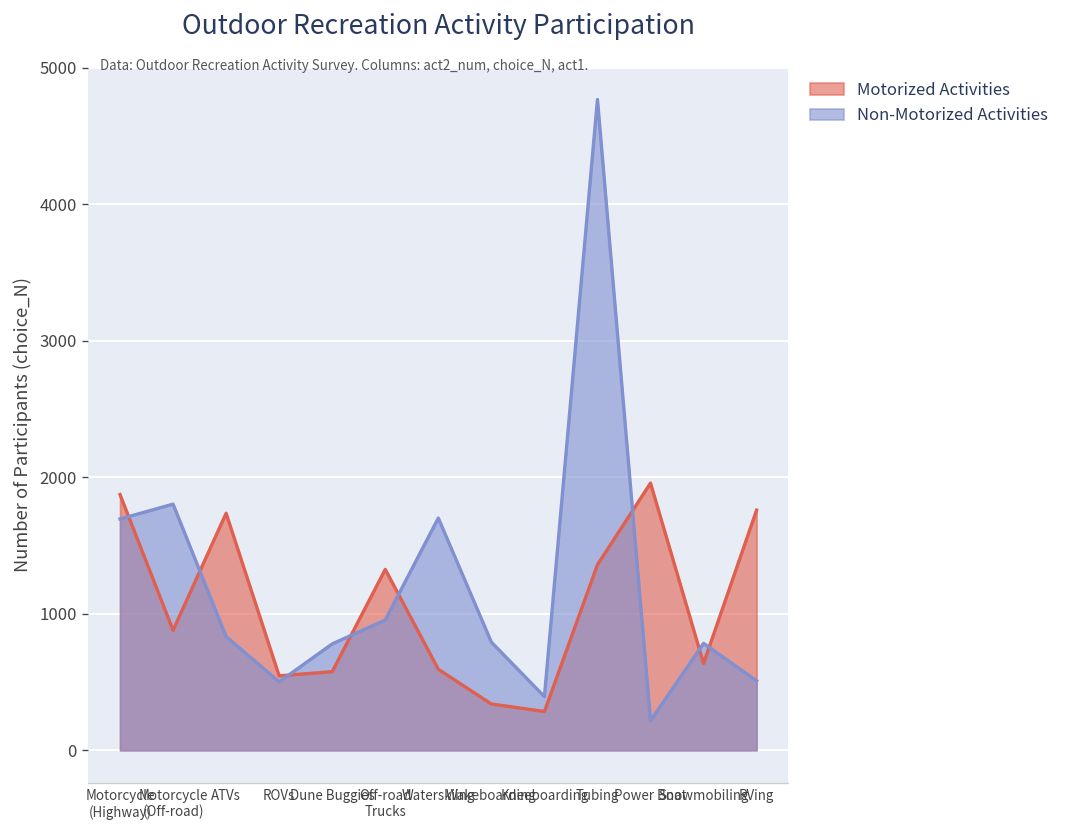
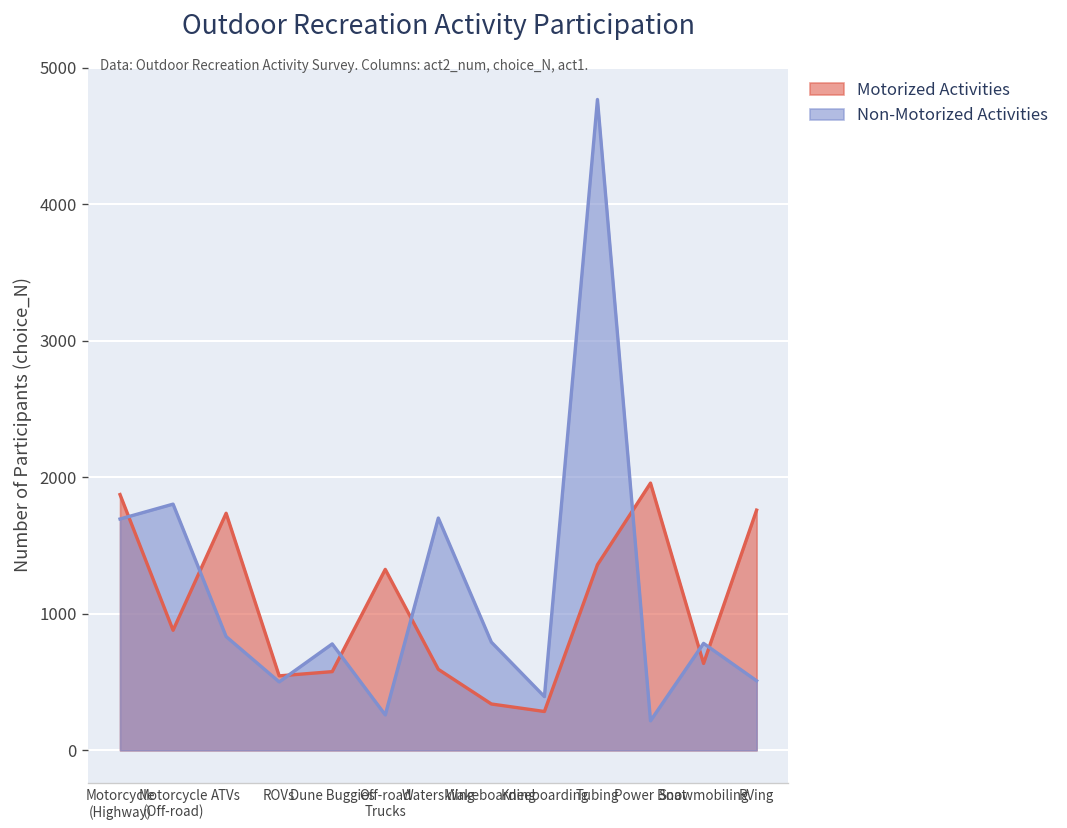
  {
    "Motorized Activities": {
      "ATVs": 1740,
      "Off-road Trucks": 1330
    },
    "Non-Motorized Activities": {
      "ATVs": 830,
-     "Off-road Trucks": 950
+     "Off-road Trucks": 260
    }
  }
